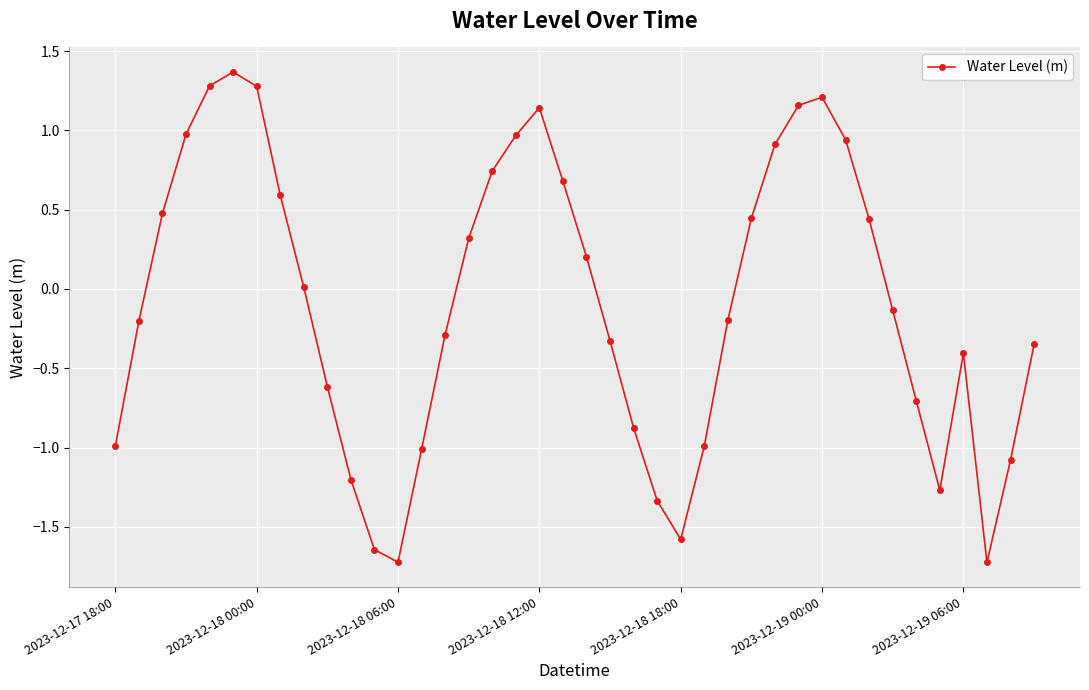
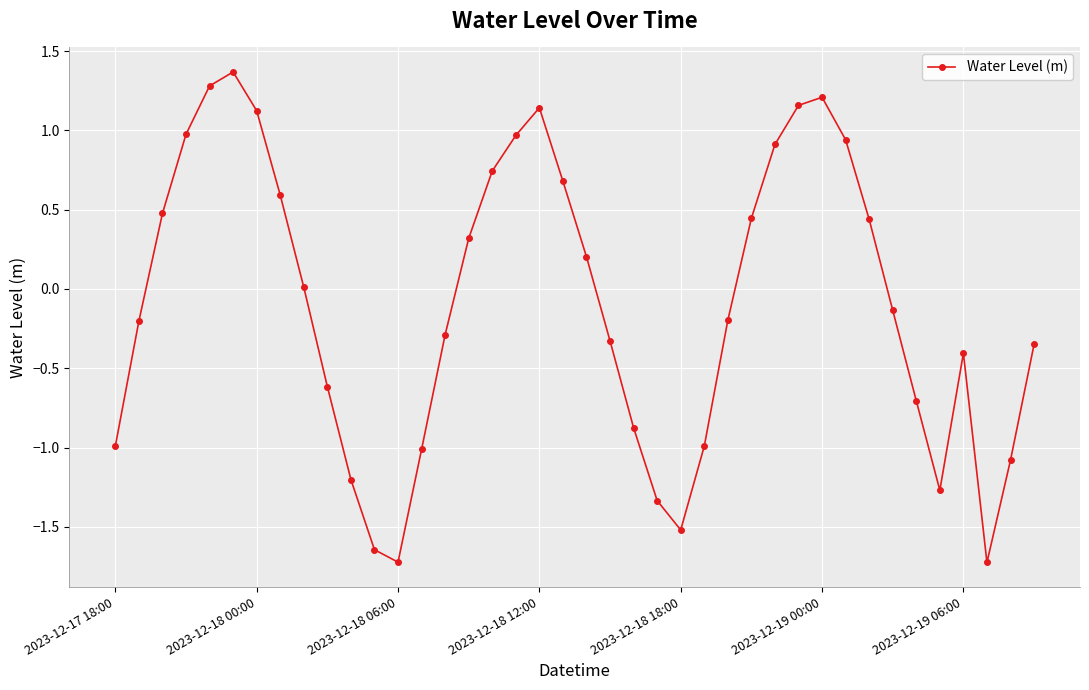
  {
    "2023-12-17 18:00": -0.99,
-   "2023-12-18 00:00": 1.28,
+   "2023-12-18 00:00": 1.12,
    "2023-12-18 06:00": -1.72,
    "2023-12-18 12:00": 1.14,
-   "2023-12-18 18:00": -1.58,
+   "2023-12-18 18:00": -1.52,
    "2023-12-19 00:00": 1.21,
    "2023-12-19 06:00": -0.41
  }
